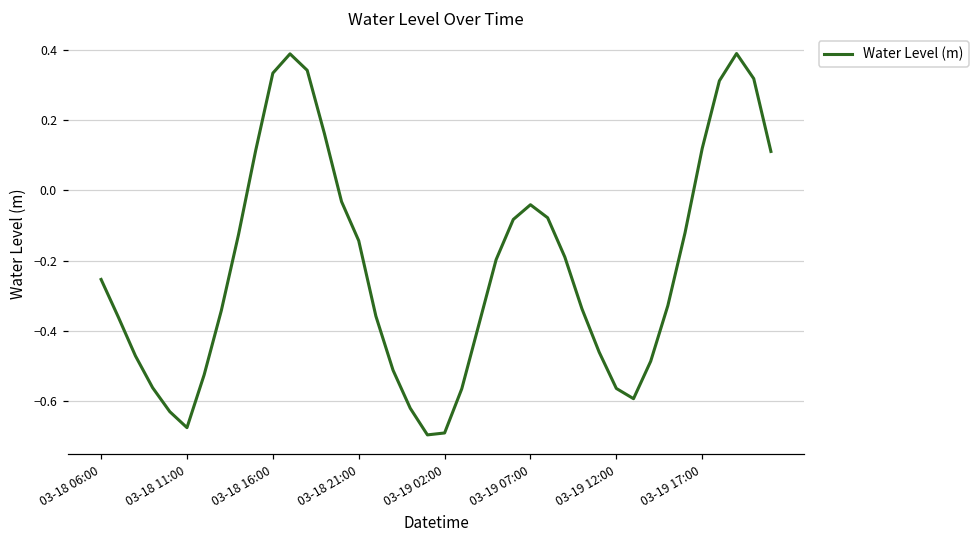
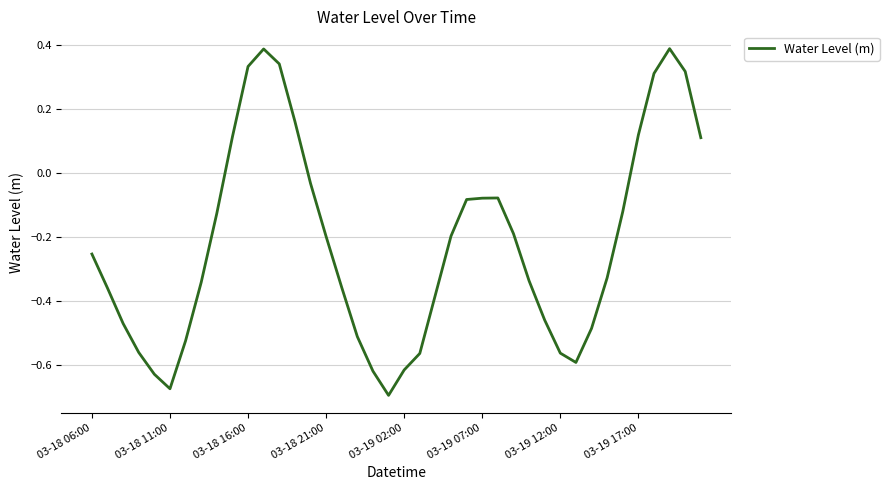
  {
    "03-18 06:00": -0.25,
    "03-18 11:00": -0.67,
    "03-18 16:00": 0.33,
-   "03-18 21:00": -0.14,
-   "03-19 02:00": -0.69,
-   "03-19 07:00": -0.04,
+   "03-18 21:00": -0.20,
+   "03-19 02:00": -0.62,
+   "03-19 07:00": -0.08,
    "03-19 12:00": -0.56,
    "03-19 17:00": 0.12
  }
